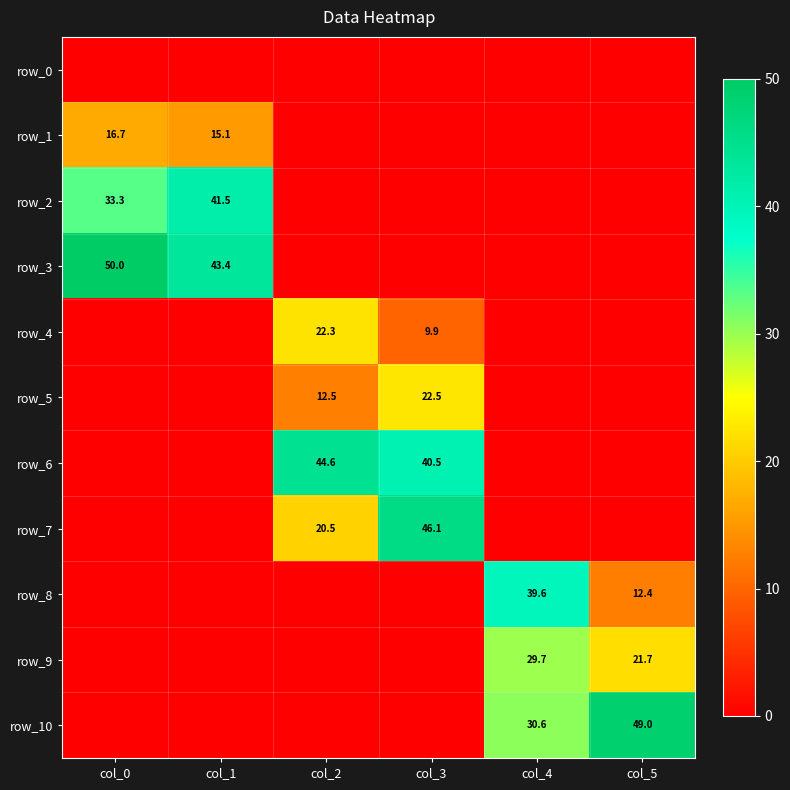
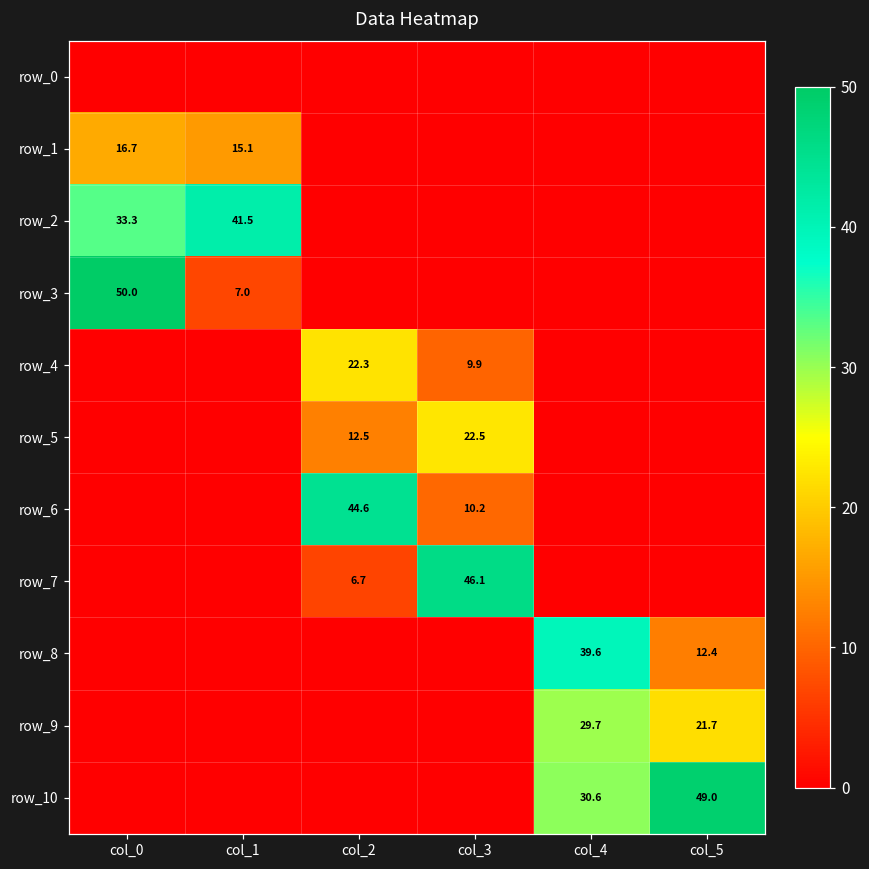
  {
    "row_1": {
      "col_0": 16.7,
      "col_1": 15.1
    },
    "row_2": {
      "col_0": 33.3,
      "col_1": 41.5
    },
    "row_3": {
      "col_0": 50.0,
-     "col_1": 43.4
+     "col_1": 7.0
    },
    "row_4": {
      "col_2": 22.3,
      "col_3": 9.9
    },
    "row_5": {
      "col_2": 12.5,
      "col_3": 22.5
    },
    "row_6": {
      "col_2": 44.6,
-     "col_3": 40.5
+     "col_3": 10.2
    },
    "row_7": {
-     "col_2": 20.5,
+     "col_2": 6.7,
      "col_3": 46.1
    },
    "row_8": {
      "col_4": 39.6,
      "col_5": 12.4
    },
    "row_9": {
      "col_4": 29.7,
      "col_5": 21.7
    },
    "row_10": {
      "col_4": 30.6,
      "col_5": 49.0
    }
  }
